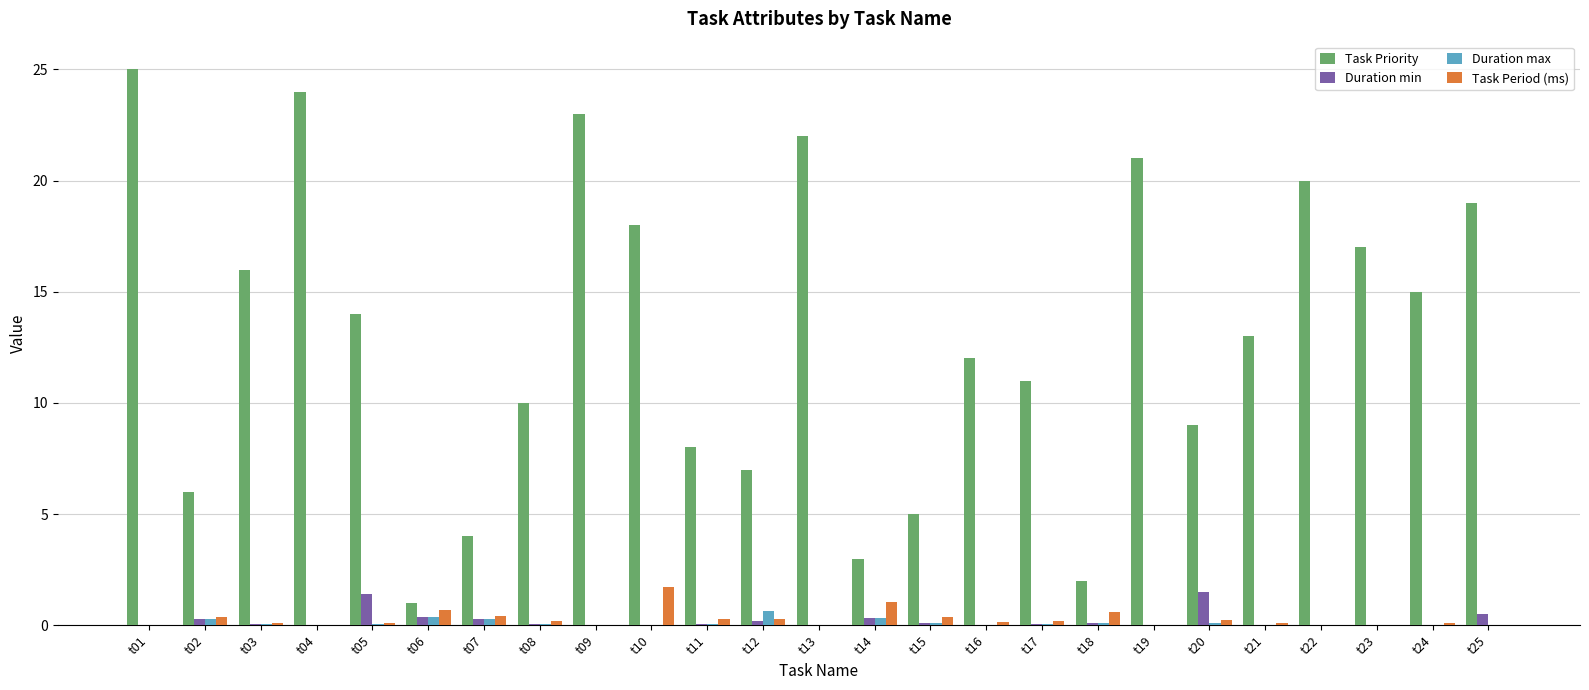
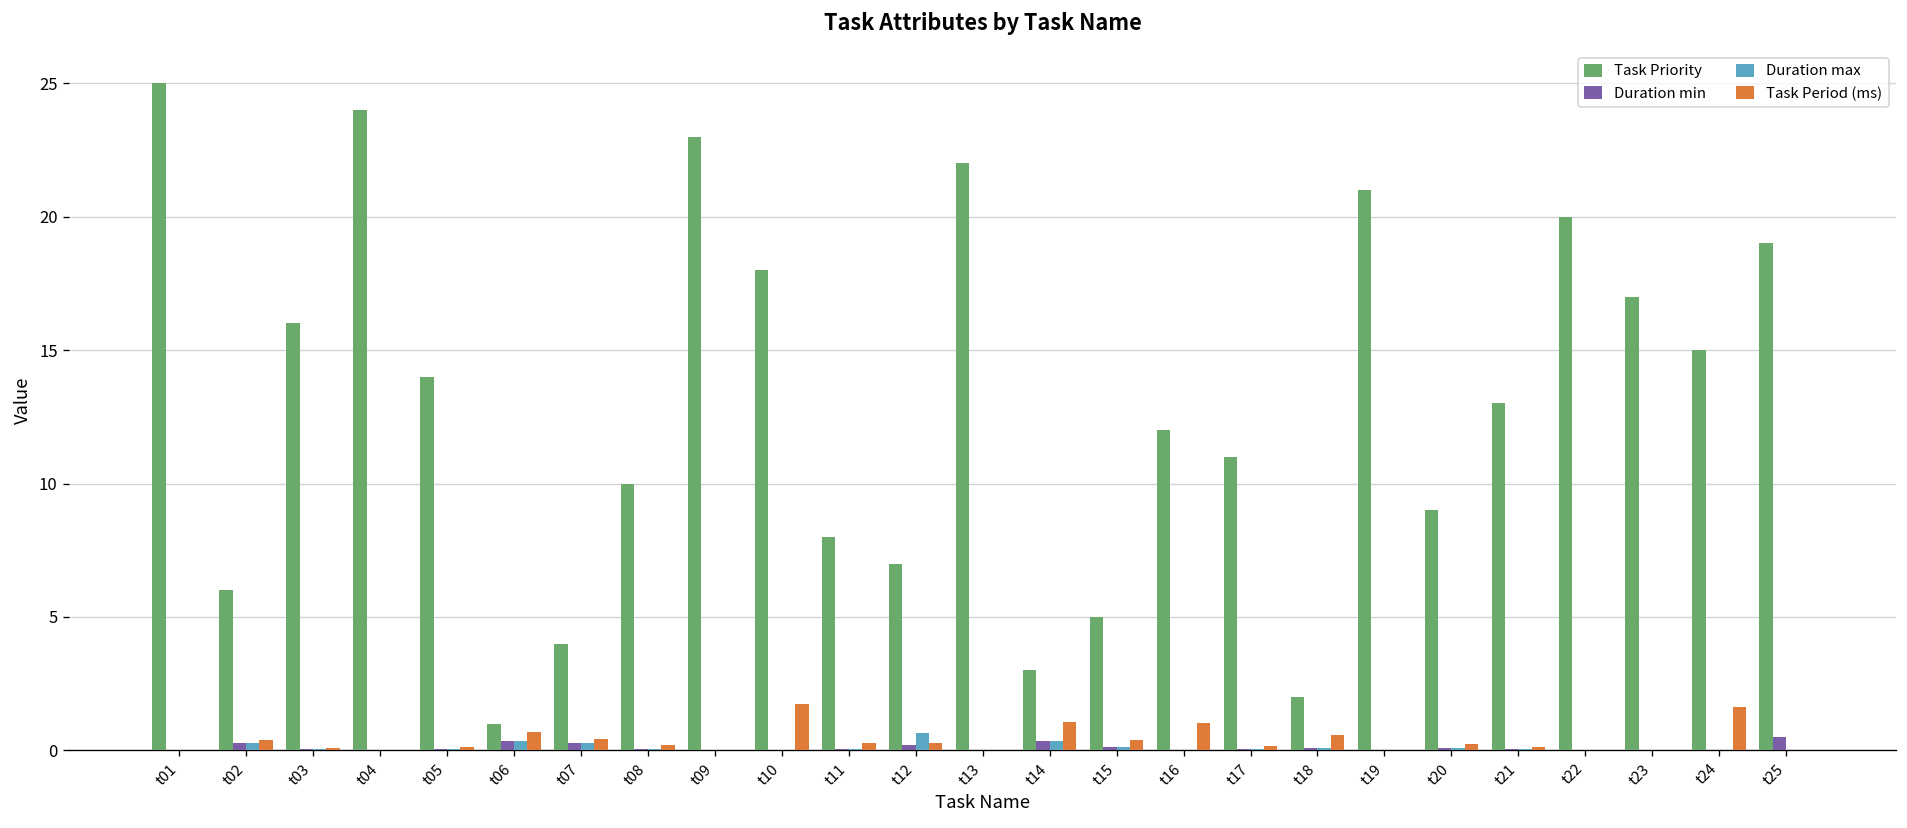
  {
    "Task Priority": {
      "t01": 25.0,
      "t02": 6.0,
      "t03": 16.0,
      "t04": 24.0,
      "t05": 14.0,
      "t06": 1.0,
      "t07": 4.0,
      "t08": 10.0,
      "t09": 23.0,
      "t10": 18.0,
      "t11": 8.0,
      "t12": 7.0,
      "t13": 22.0,
      "t14": 3.0,
      "t15": 5.0,
      "t16": 12.0,
      "t17": 11.0,
      "t18": 2.0,
      "t19": 21.0,
      "t20": 9.0,
      "t21": 13.0,
      "t22": 20.0,
      "t23": 17.0,
      "t24": 15.0,
      "t25": 19.0
    },
    "Duration min": {
      "t02": 0.3,
-     "t05": 1.4,
+     "t05": 0.1,
      "t06": 0.4,
      "t07": 0.3,
      "t12": 0.2,
      "t14": 0.3,
      "t15": 0.1,
-     "t20": 1.5,
+     "t20": 0.1,
      "t25": 0.5
    },
    "Duration max": {
      "t02": 0.3,
      "t06": 0.4,
      "t07": 0.3,
      "t12": 0.6,
      "t14": 0.3,
      "t15": 0.1
    },
    "Task Period (ms)": {
      "t02": 0.4,
      "t06": 0.7,
      "t07": 0.4,
      "t08": 0.2,
      "t10": 1.7,
      "t11": 0.3,
      "t12": 0.3,
      "t14": 1.1,
      "t15": 0.4,
-     "t16": 0.1,
+     "t16": 1.0,
      "t17": 0.2,
      "t18": 0.6,
      "t20": 0.2,
      "t21": 0.1,
-     "t24": 0.1
+     "t24": 1.6
    }
  }
